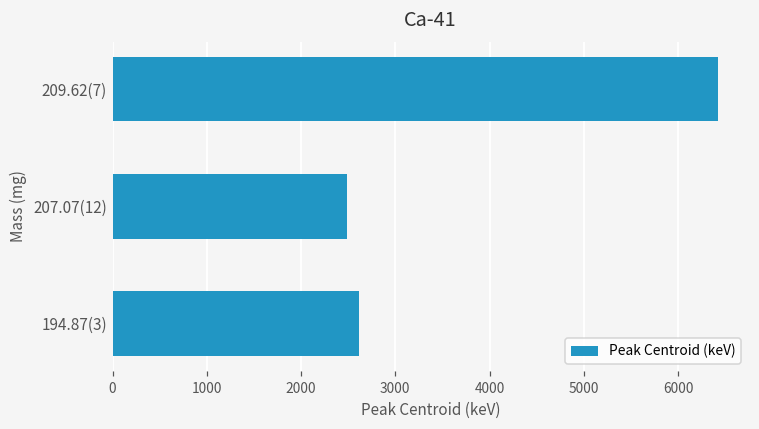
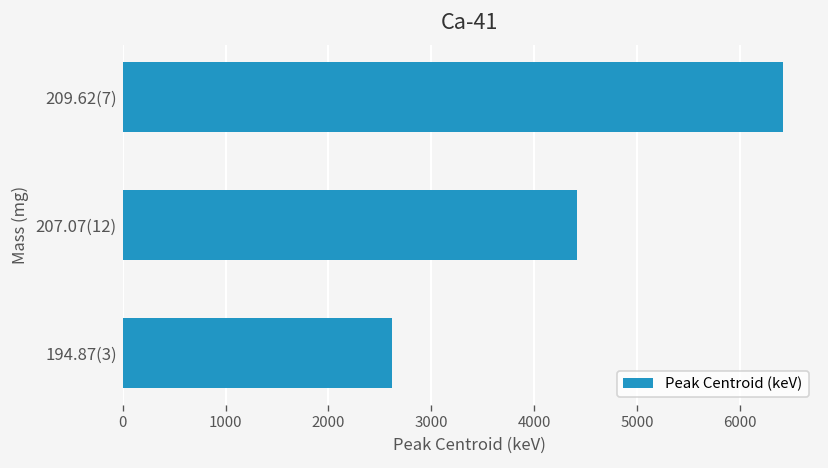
  {
    "209.62(7)": 6400,
-   "207.07(12)": 2500,
+   "207.07(12)": 4400,
    "194.87(3)": 2600
  }
